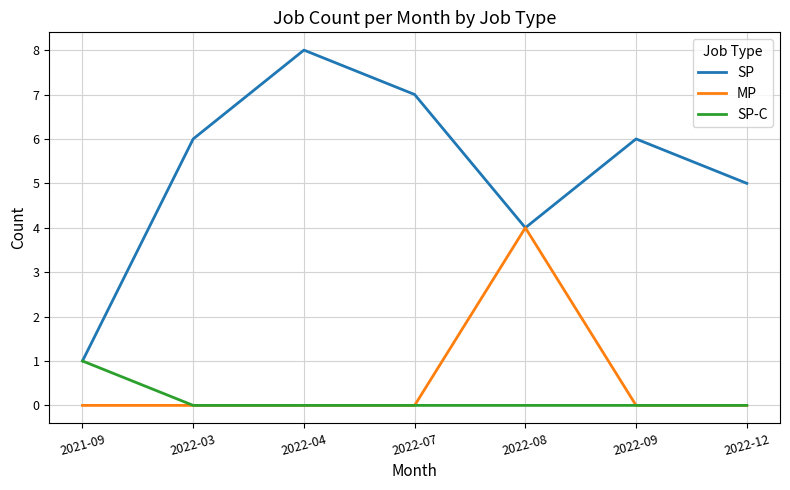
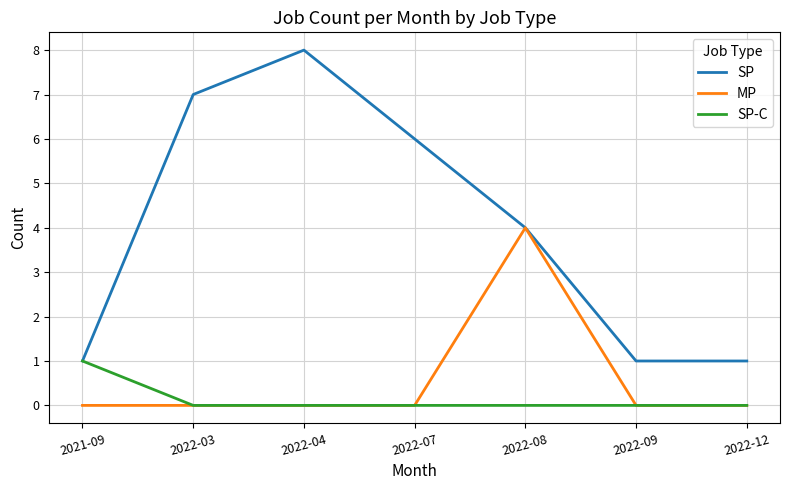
  {
    "SP": {
-     "2022-03": 6,
+     "2022-03": 7,
      "2022-04": 8,
-     "2022-07": 7,
-     "2022-09": 6,
-     "2022-12": 5
+     "2022-07": 6,
+     "2022-09": 1,
+     "2022-12": 1
    },
    "MP": {
      "2021-09": 0
    },
    "SP-C": {
      "2022-08": 0
    }
  }
